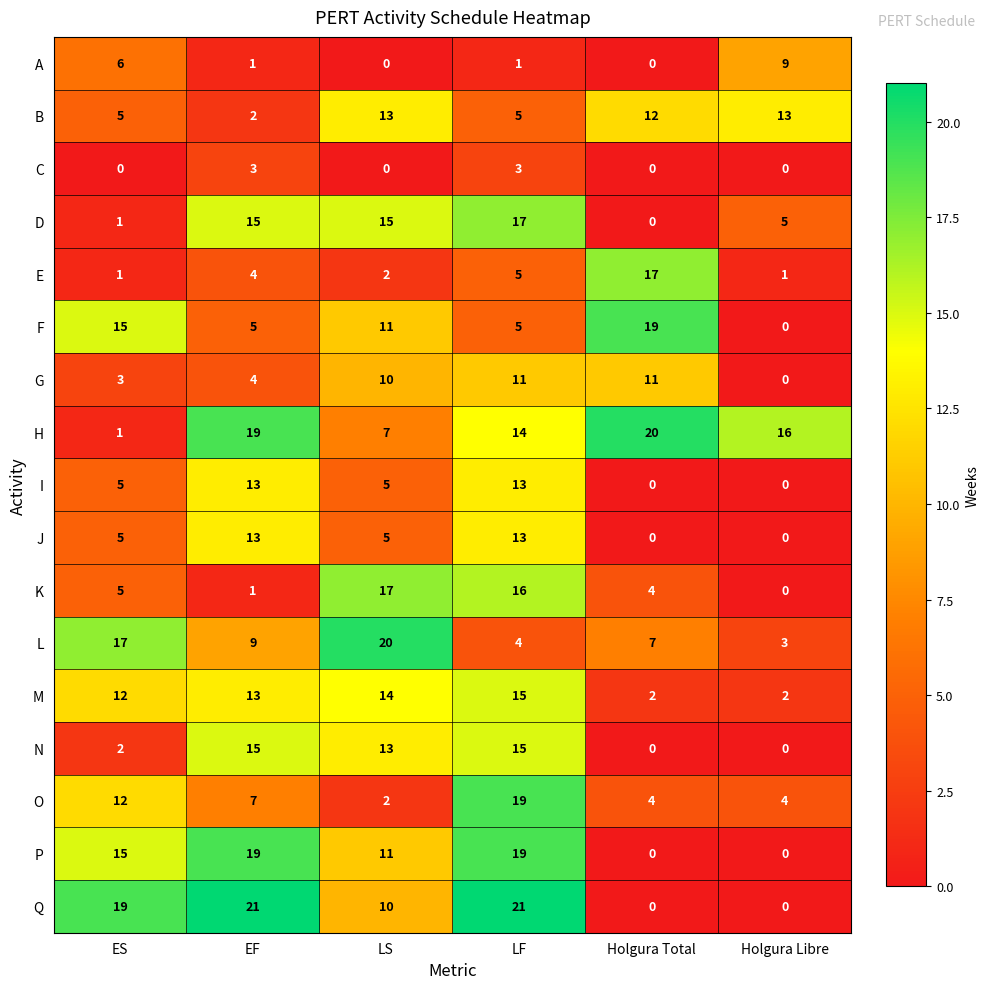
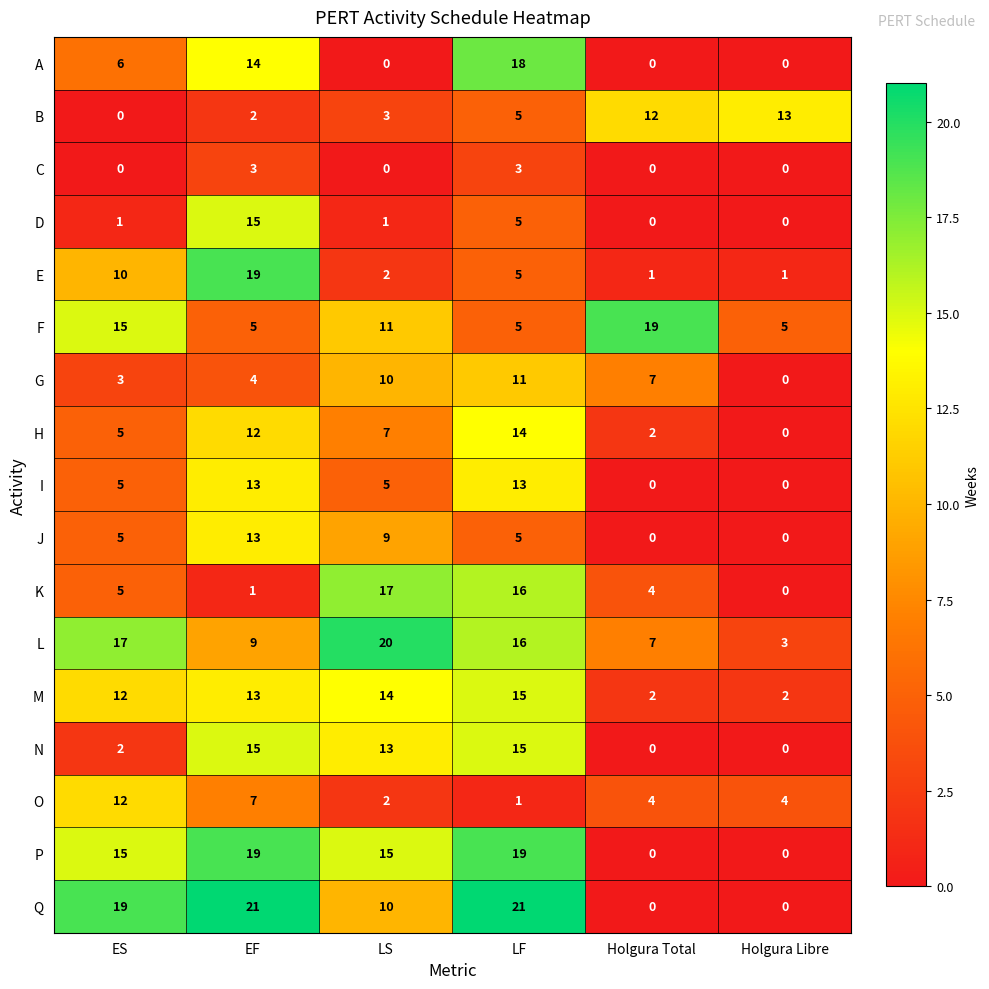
  {
    "A": {
      "ES": 6,
-     "EF": 1,
+     "EF": 14,
      "LS": 0,
-     "LF": 1,
+     "LF": 18,
      "Holgura Total": 0,
-     "Holgura Libre": 9
+     "Holgura Libre": 0
    },
    "B": {
-     "ES": 5,
+     "ES": 0,
      "EF": 2,
-     "LS": 13,
+     "LS": 3,
      "LF": 5,
      "Holgura Total": 12,
      "Holgura Libre": 13
    },
    "C": {
      "ES": 0,
      "EF": 3,
      "LS": 0,
      "LF": 3,
      "Holgura Total": 0,
      "Holgura Libre": 0
    },
    "D": {
      "ES": 1,
      "EF": 15,
-     "LS": 15,
-     "LF": 17,
+     "LS": 1,
+     "LF": 5,
      "Holgura Total": 0,
-     "Holgura Libre": 5
+     "Holgura Libre": 0
    },
    "E": {
-     "ES": 1,
-     "EF": 4,
+     "ES": 10,
+     "EF": 19,
      "LS": 2,
      "LF": 5,
-     "Holgura Total": 17,
+     "Holgura Total": 1,
      "Holgura Libre": 1
    },
    "F": {
      "ES": 15,
      "EF": 5,
      "LS": 11,
      "LF": 5,
      "Holgura Total": 19,
-     "Holgura Libre": 0
+     "Holgura Libre": 5
    },
    "G": {
      "ES": 3,
      "EF": 4,
      "LS": 10,
      "LF": 11,
-     "Holgura Total": 11,
+     "Holgura Total": 7,
      "Holgura Libre": 0
    },
    "H": {
-     "ES": 1,
-     "EF": 19,
+     "ES": 5,
+     "EF": 12,
      "LS": 7,
      "LF": 14,
-     "Holgura Total": 20,
-     "Holgura Libre": 16
+     "Holgura Total": 2,
+     "Holgura Libre": 0
    },
    "I": {
      "ES": 5,
      "EF": 13,
      "LS": 5,
      "LF": 13,
      "Holgura Total": 0,
      "Holgura Libre": 0
    },
    "J": {
      "ES": 5,
      "EF": 13,
-     "LS": 5,
-     "LF": 13,
+     "LS": 9,
+     "LF": 5,
      "Holgura Total": 0,
      "Holgura Libre": 0
    },
    "K": {
      "ES": 5,
      "EF": 1,
      "LS": 17,
      "LF": 16,
      "Holgura Total": 4,
      "Holgura Libre": 0
    },
    "L": {
      "ES": 17,
      "EF": 9,
      "LS": 20,
-     "LF": 4,
+     "LF": 16,
      "Holgura Total": 7,
      "Holgura Libre": 3
    },
    "M": {
      "ES": 12,
      "EF": 13,
      "LS": 14,
      "LF": 15,
      "Holgura Total": 2,
      "Holgura Libre": 2
    },
    "N": {
      "ES": 2,
      "EF": 15,
      "LS": 13,
      "LF": 15,
      "Holgura Total": 0,
      "Holgura Libre": 0
    },
    "O": {
      "ES": 12,
      "EF": 7,
      "LS": 2,
-     "LF": 19,
+     "LF": 1,
      "Holgura Total": 4,
      "Holgura Libre": 4
    },
    "P": {
      "ES": 15,
      "EF": 19,
-     "LS": 11,
+     "LS": 15,
      "LF": 19,
      "Holgura Total": 0,
      "Holgura Libre": 0
    },
    "Q": {
      "ES": 19,
      "EF": 21,
      "LS": 10,
      "LF": 21,
      "Holgura Total": 0,
      "Holgura Libre": 0
    }
  }
